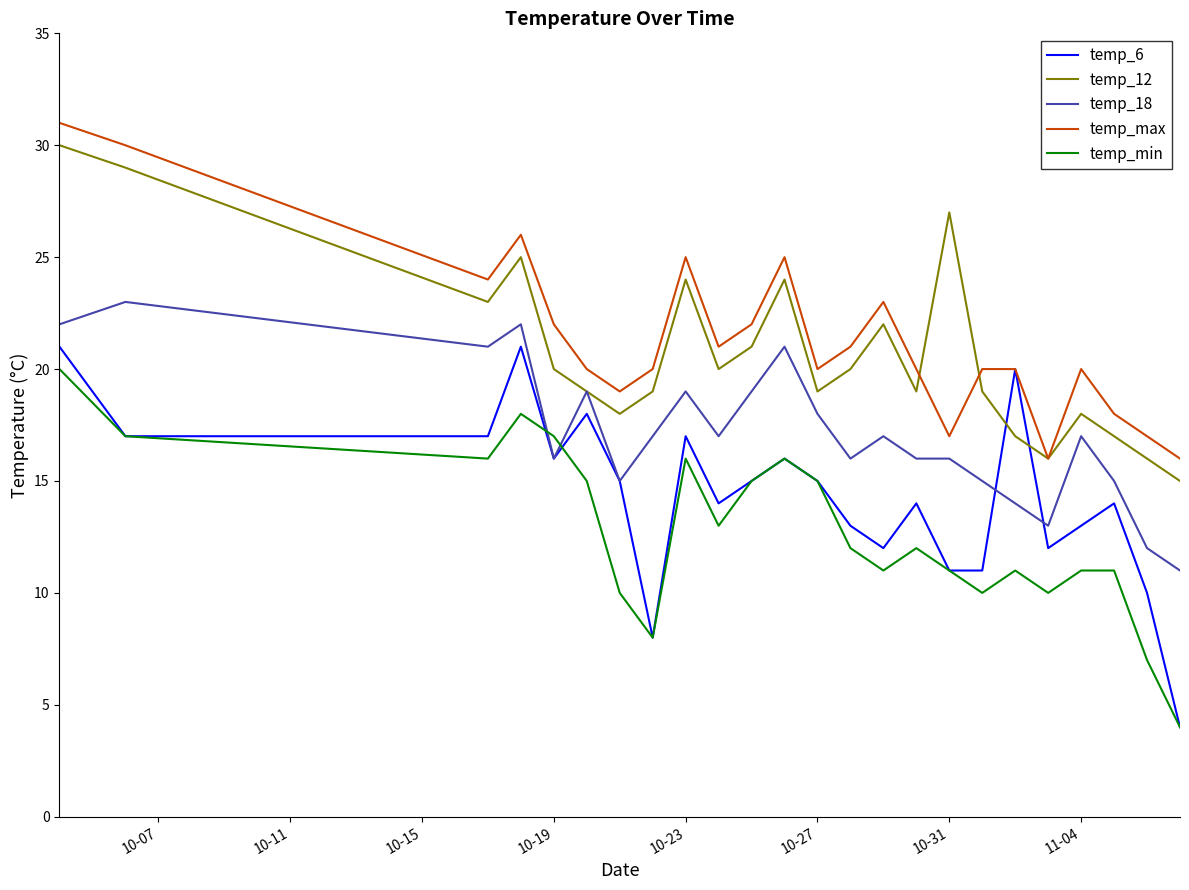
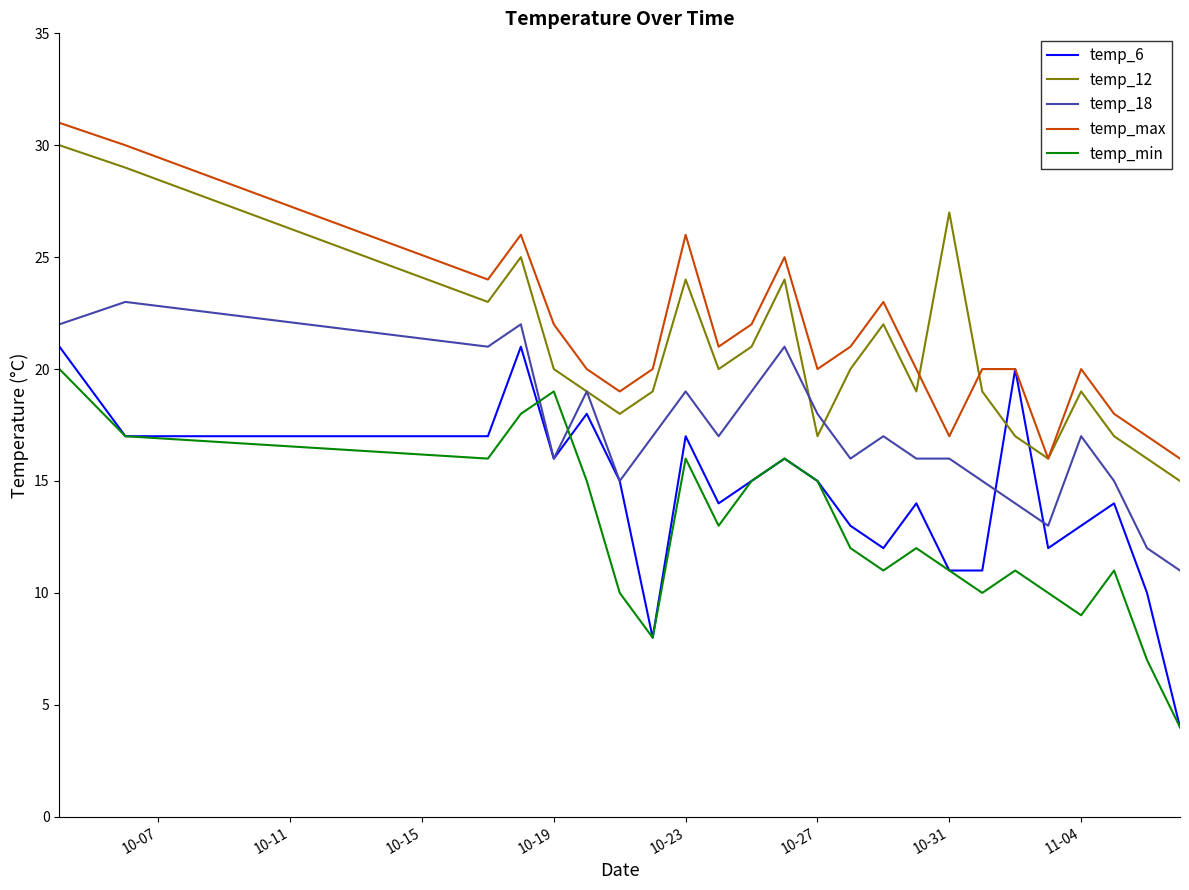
  {
    "temp_6": {
      "10-23": 17,
      "11-04": 13
    },
    "temp_12": {
      "10-19": 20,
      "10-23": 24,
-     "10-27": 19,
+     "10-27": 17,
      "10-31": 27,
-     "11-04": 18
+     "11-04": 19
    },
    "temp_18": {
      "10-23": 19,
      "10-27": 18,
      "10-31": 16,
      "11-04": 17
    },
    "temp_max": {
      "10-19": 22,
-     "10-23": 25,
+     "10-23": 26,
      "10-27": 20,
      "10-31": 17,
      "11-04": 20
    },
    "temp_min": {
-     "10-19": 17,
+     "10-19": 19,
      "10-23": 16,
-     "11-04": 11
+     "11-04": 9
    }
  }
